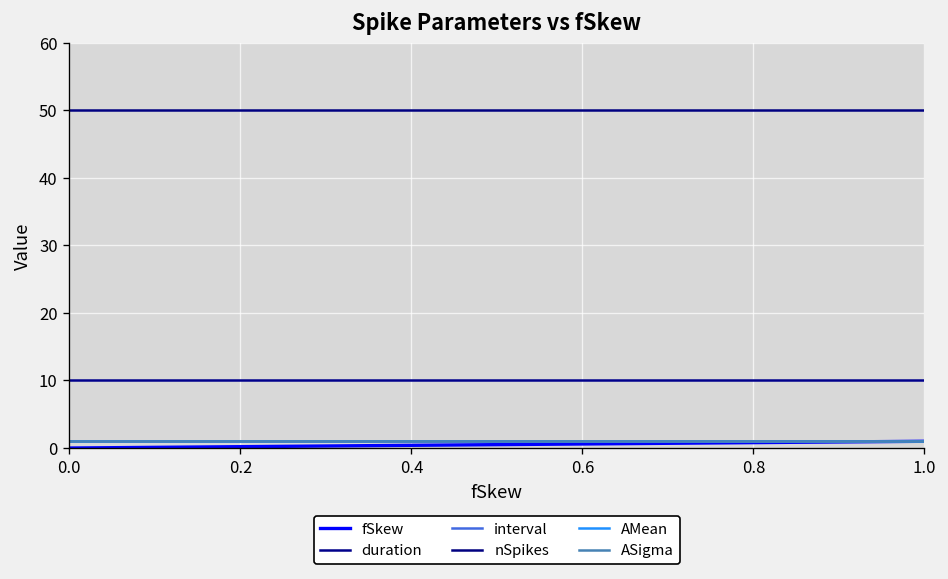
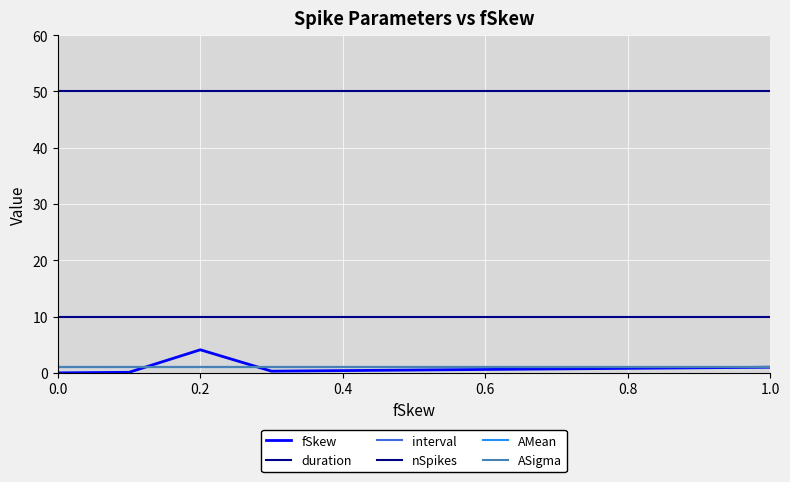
  {
    "fSkew": {
      "0.0": 0,
-     "0.2": 0,
+     "0.2": 4,
      "0.4": 0
    },
    "ASigma": {
      "0.0": 1,
      "0.2": 1,
      "0.4": 1
    }
  }
